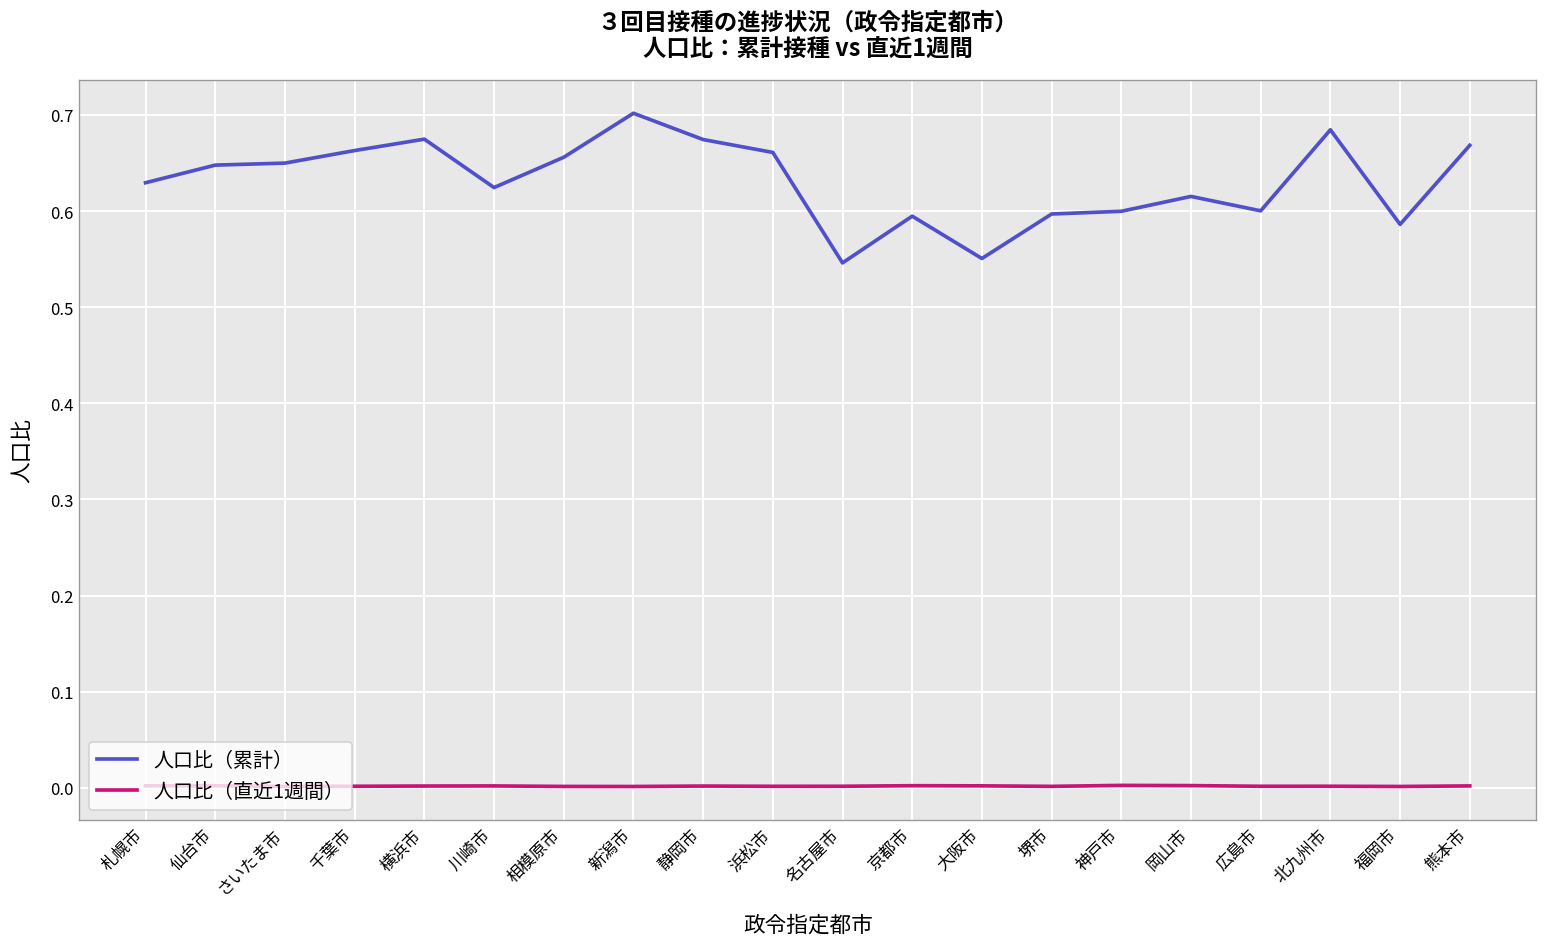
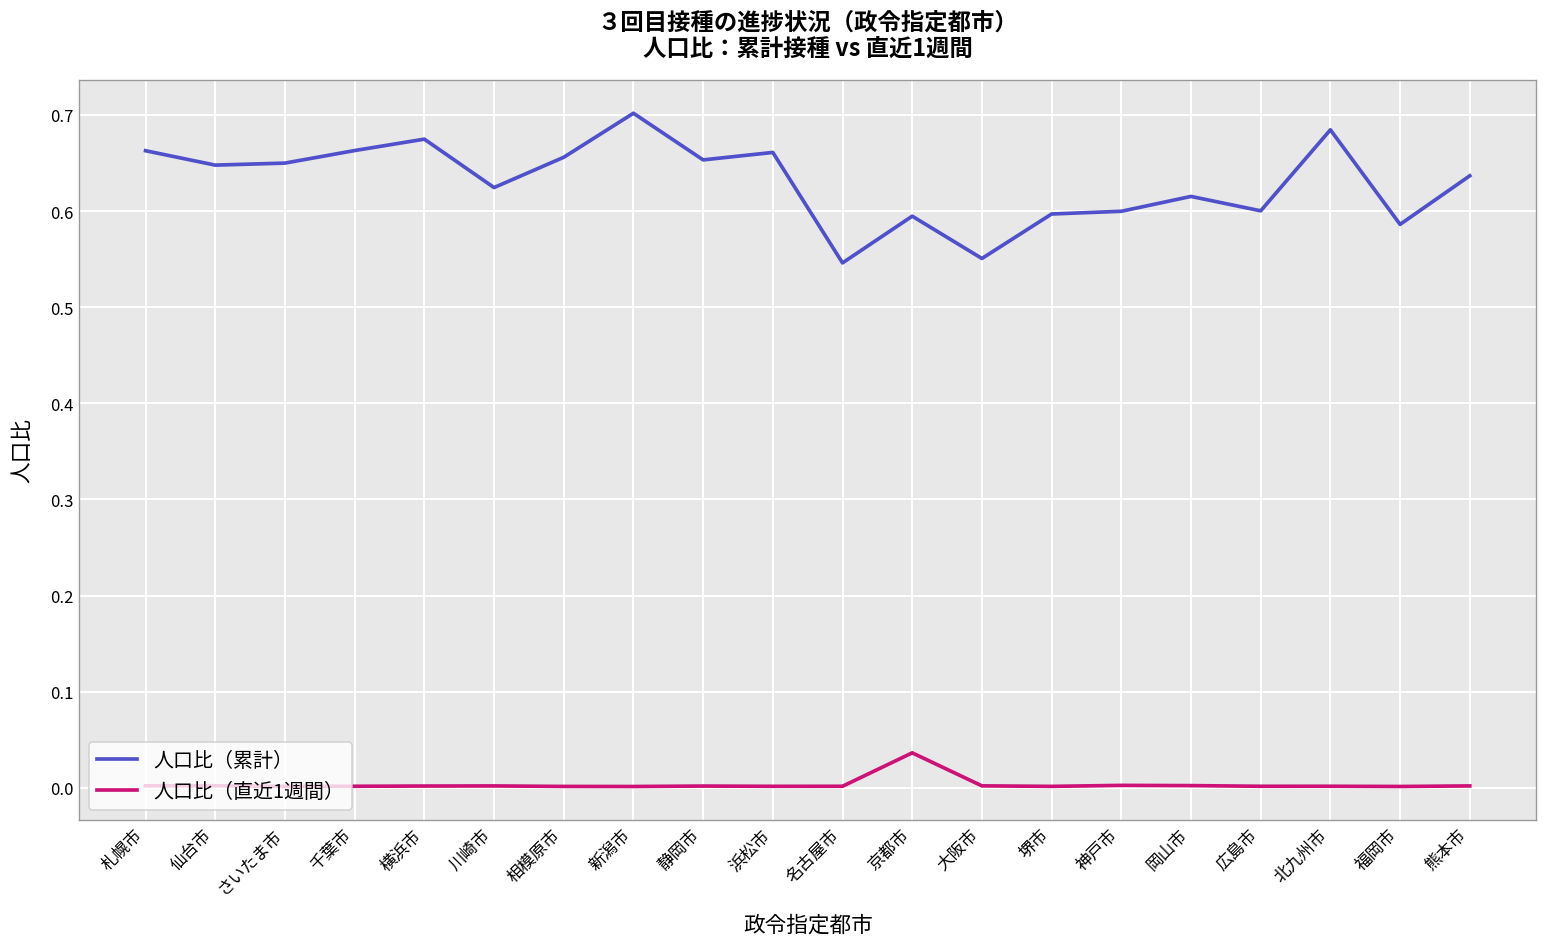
  {
    "人口比（累計）": {
-     "札幌市": 0.63,
+     "札幌市": 0.66,
      "仙台市": 0.65,
      "さいたま市": 0.65,
      "千葉市": 0.66,
      "横浜市": 0.67,
      "川崎市": 0.62,
      "相模原市": 0.66,
      "新潟市": 0.70,
-     "静岡市": 0.67,
+     "静岡市": 0.65,
      "浜松市": 0.66,
      "名古屋市": 0.55,
      "京都市": 0.59,
      "大阪市": 0.55,
      "堺市": 0.60,
      "神戸市": 0.60,
      "岡山市": 0.62,
      "広島市": 0.60,
      "北九州市": 0.68,
      "福岡市": 0.59,
-     "熊本市": 0.67
+     "熊本市": 0.64
    },
    "人口比（直近1週間）": {
      "千葉市": 0.00,
      "横浜市": 0.00,
      "川崎市": 0.00,
      "相模原市": 0.00,
      "新潟市": 0.00,
      "静岡市": 0.00,
      "浜松市": 0.00,
      "名古屋市": 0.00,
-     "京都市": 0.00,
+     "京都市": 0.04,
      "大阪市": 0.00,
      "堺市": 0.00,
      "神戸市": 0.00,
      "岡山市": 0.00,
      "広島市": 0.00,
      "北九州市": 0.00,
      "福岡市": 0.00,
      "熊本市": 0.00
    }
  }
